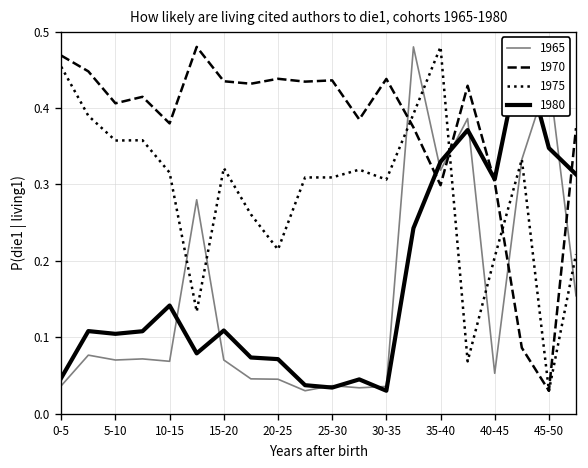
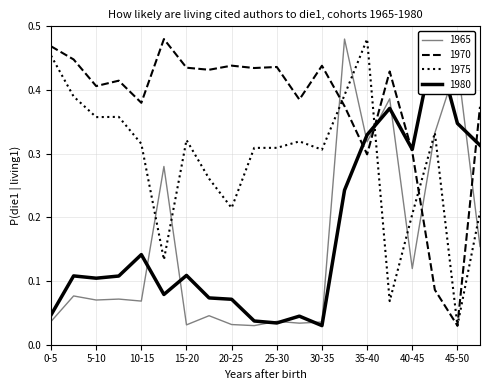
  {
    "1965": {
      "0-5": 0.04,
      "5-10": 0.07,
      "10-15": 0.07,
-     "15-20": 0.07,
-     "20-25": 0.05,
+     "15-20": 0.03,
+     "20-25": 0.03,
      "30-35": 0.04,
      "35-40": 0.32,
-     "40-45": 0.05
+     "40-45": 0.12
    }
  }
